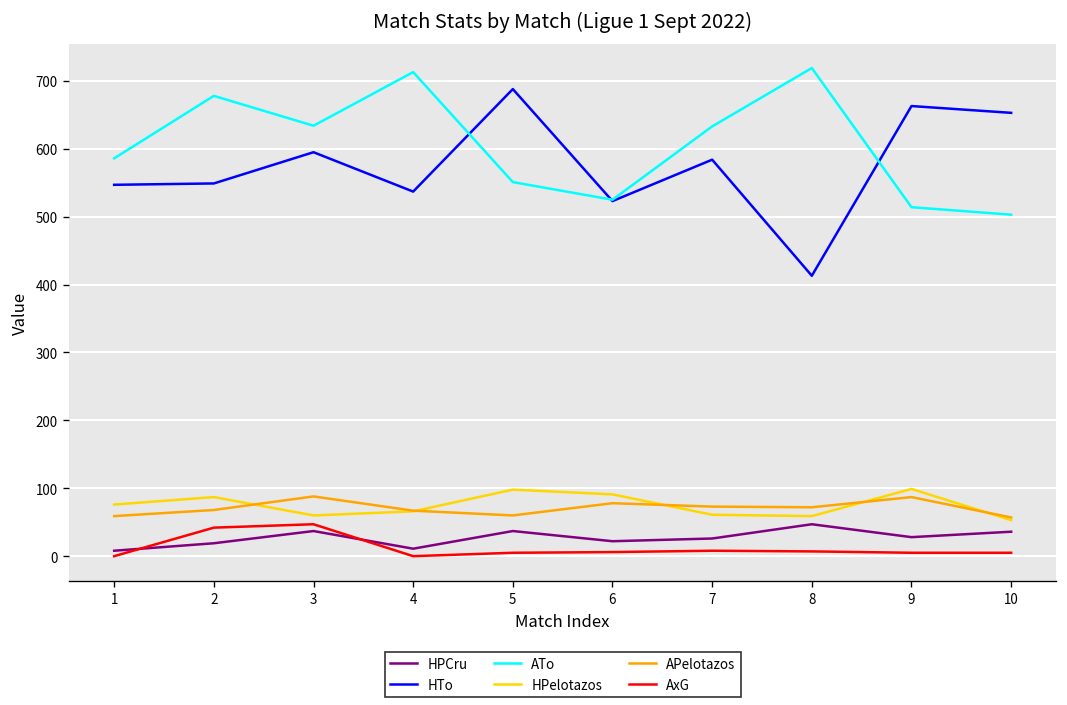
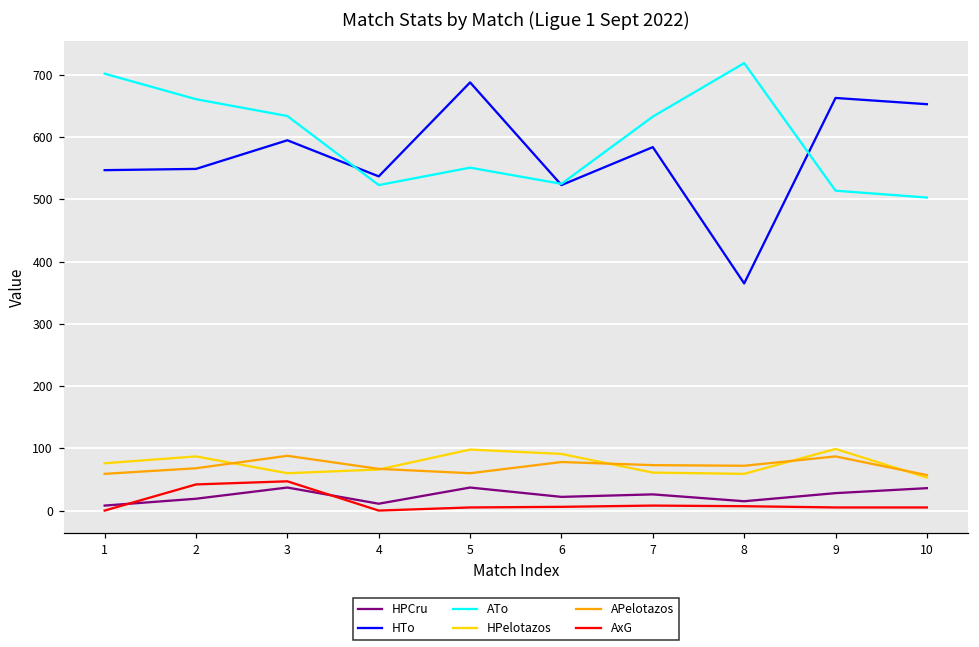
  {
    "HPCru": {
      "1": 10,
      "2": 20,
      "3": 40,
      "4": 10,
      "5": 40,
      "6": 20,
      "7": 30,
-     "8": 50,
+     "8": 20,
      "9": 30,
      "10": 40
    },
    "HTo": {
      "1": 550,
      "2": 550,
      "3": 600,
      "4": 540,
      "5": 690,
      "7": 580,
-     "8": 410,
+     "8": 370,
      "9": 660,
      "10": 650
    },
    "ATo": {
-     "1": 590,
-     "2": 680,
+     "1": 700,
+     "2": 660,
      "3": 630,
-     "4": 710,
+     "4": 520,
      "5": 550,
      "7": 630,
      "8": 720,
      "9": 510,
      "10": 500
    },
    "AxG": {
      "1": 0,
      "2": 40,
      "3": 50,
      "4": 0,
      "5": 10,
      "6": 10,
      "7": 10,
      "8": 10,
      "9": 10,
      "10": 10
    }
  }
